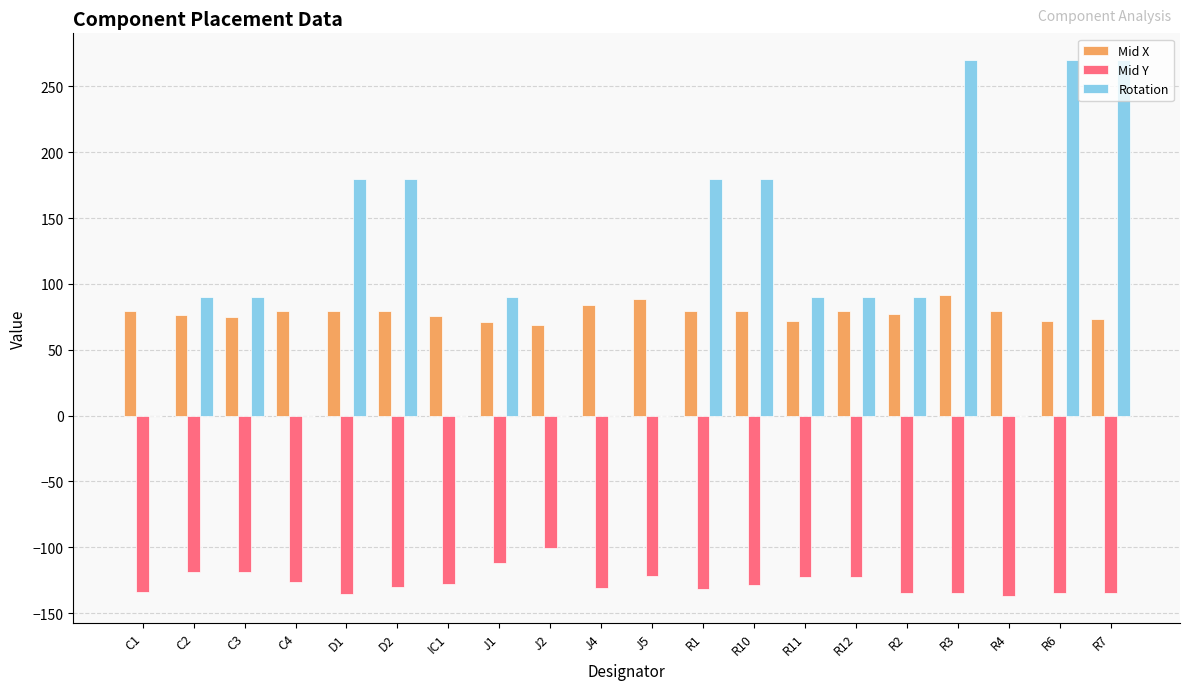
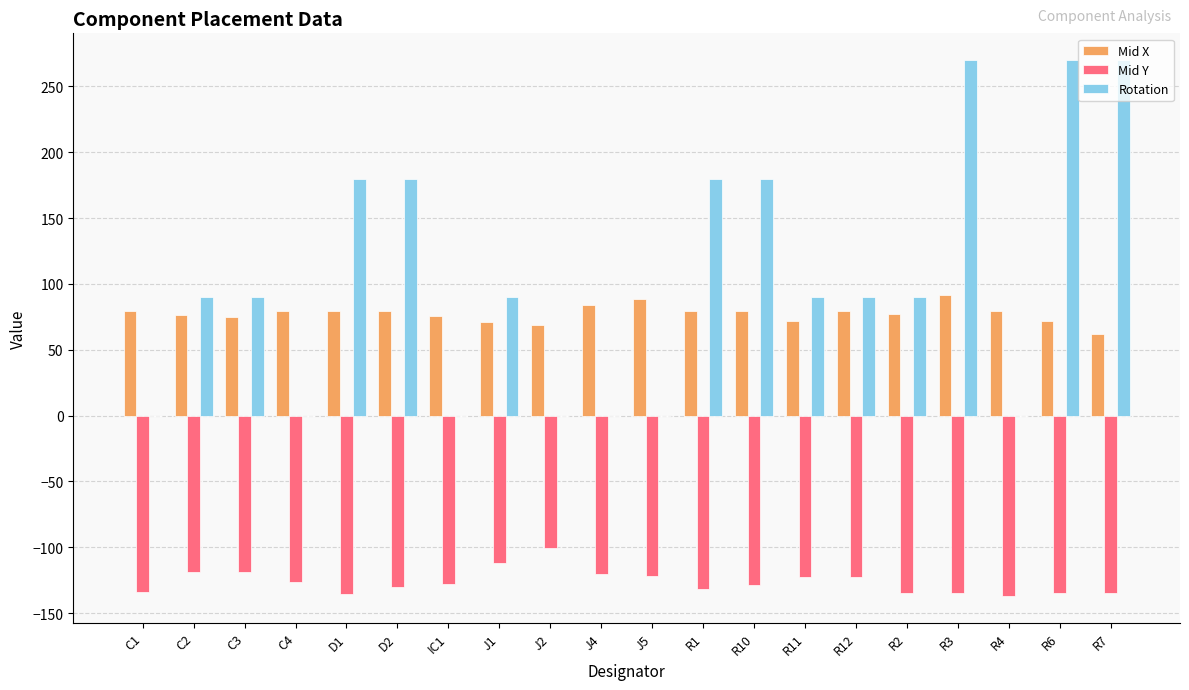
  {
    "Mid X": {
      "C1": 80,
      "C2": 77,
      "C3": 75,
      "C4": 80,
      "D1": 80,
      "D2": 80,
      "IC1": 75,
      "J1": 71,
      "J2": 69,
      "J4": 84,
      "J5": 89,
      "R1": 80,
      "R10": 80,
      "R11": 72,
      "R12": 80,
      "R2": 77,
      "R3": 92,
      "R4": 80,
      "R6": 72,
-     "R7": 73
+     "R7": 62
    },
    "Mid Y": {
      "C1": -134,
      "C2": -119,
      "C3": -119,
      "C4": -126,
      "D1": -135,
      "D2": -130,
      "IC1": -128,
      "J1": -112,
      "J2": -100,
-     "J4": -131,
+     "J4": -120,
      "J5": -122,
      "R1": -132,
      "R10": -128,
      "R11": -122,
      "R12": -122,
      "R2": -134,
      "R3": -134,
      "R4": -137,
      "R6": -134,
      "R7": -134
    },
    "Rotation": {
      "C1": 0,
      "C2": 90,
      "C3": 90,
      "C4": 0,
      "D1": 180,
      "D2": 180,
      "IC1": 0,
      "J1": 90,
      "J2": 0,
      "J4": 0,
      "J5": 0,
      "R1": 180,
      "R10": 180,
      "R11": 90,
      "R12": 90,
      "R2": 90,
      "R3": 270,
      "R4": 0,
      "R6": 270
    }
  }
